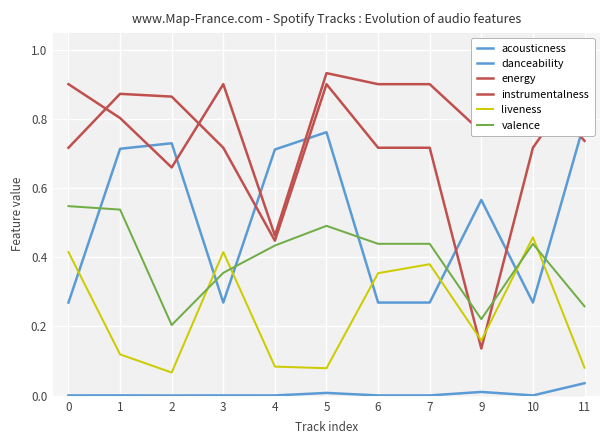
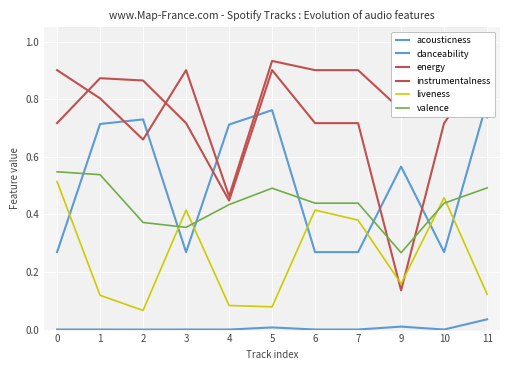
  {
    "liveness": {
-     "0": 0.42,
+     "0": 0.51,
      "1": 0.12,
      "2": 0.07,
      "3": 0.42,
      "4": 0.08,
      "5": 0.08,
-     "6": 0.35,
+     "6": 0.42,
      "7": 0.38,
      "9": 0.16,
      "10": 0.46,
-     "11": 0.08
+     "11": 0.12
    },
    "valence": {
      "0": 0.55,
      "1": 0.54,
-     "2": 0.20,
+     "2": 0.37,
      "3": 0.36,
      "4": 0.43,
      "5": 0.49,
      "6": 0.44,
      "7": 0.44,
-     "9": 0.22,
+     "9": 0.27,
      "10": 0.44,
-     "11": 0.26
+     "11": 0.49
    }
  }
